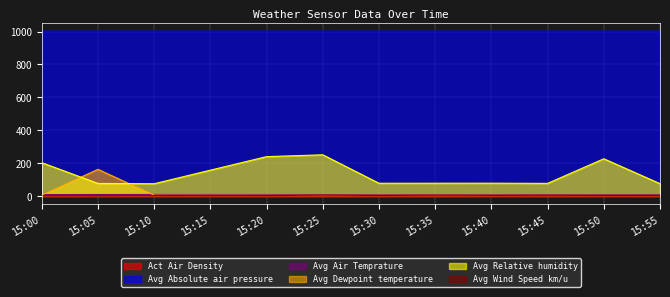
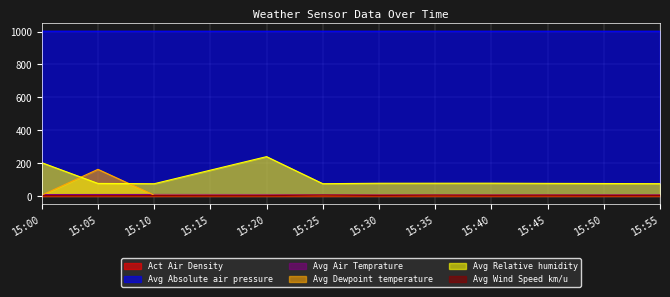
  {
    "Avg Absolute air pressure": {
      "15:00": 1000,
      "15:05": 1000,
      "15:10": 1000,
      "15:15": 1000,
      "15:20": 1000,
      "15:25": 1000,
      "15:30": 1000,
      "15:35": 1000,
      "15:40": 1000,
      "15:45": 1000,
      "15:50": 1000,
      "15:55": 1000
    },
    "Avg Dewpoint temperature": {
      "15:05": 160
    },
    "Avg Relative humidity": {
      "15:00": 200,
      "15:05": 80,
      "15:10": 70,
      "15:15": 160,
      "15:20": 240,
-     "15:25": 250,
+     "15:25": 70,
      "15:30": 80,
      "15:35": 80,
      "15:40": 80,
      "15:45": 80,
-     "15:50": 230,
+     "15:50": 80,
      "15:55": 70
    }
  }
